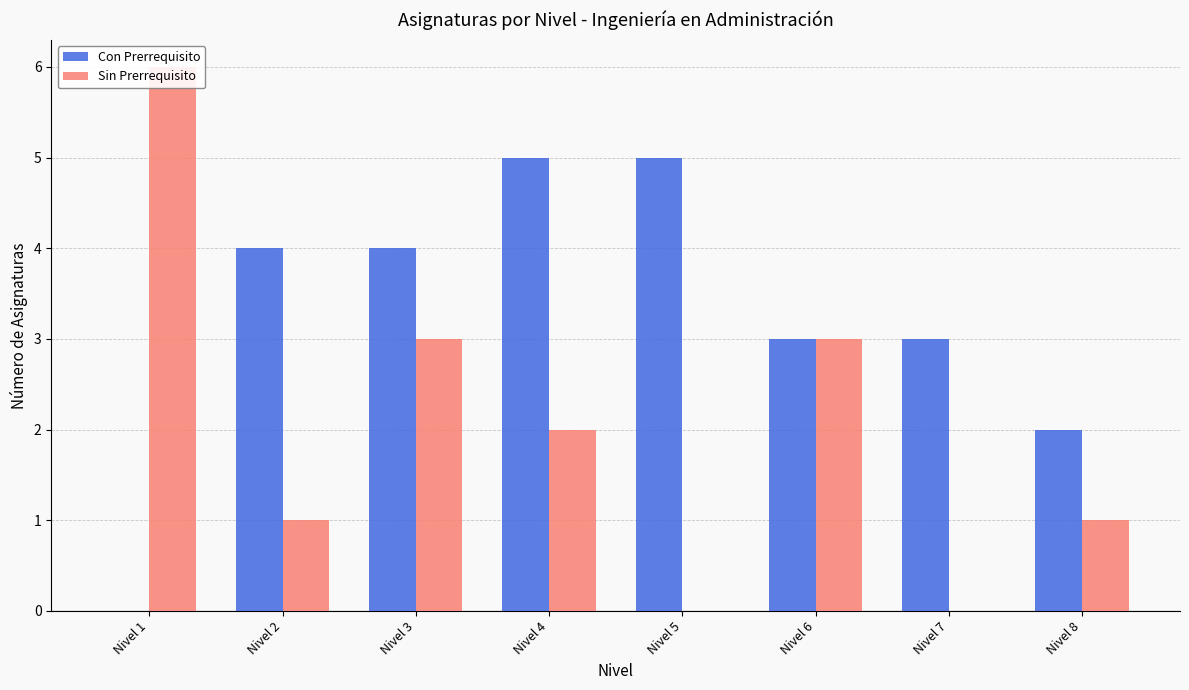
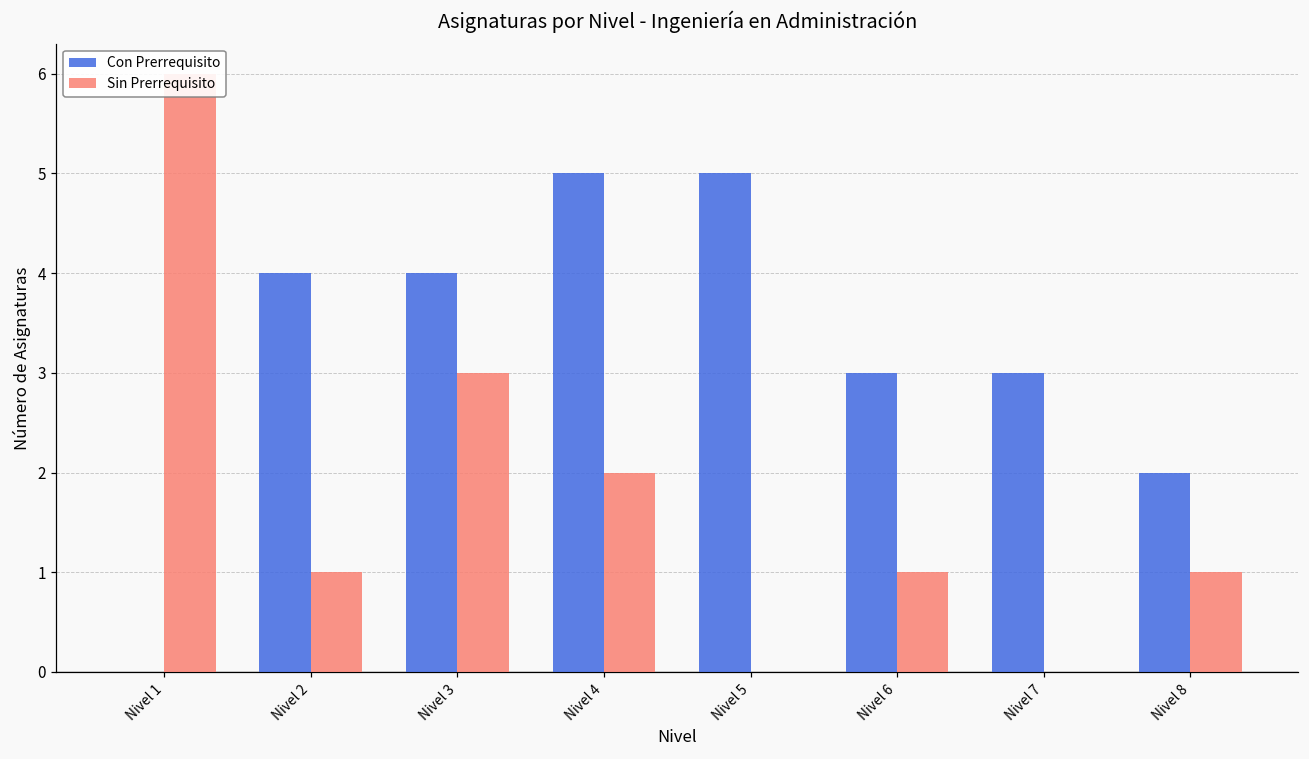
  {
    "Con Prerrequisito": {
      "Nivel 1": 0,
      "Nivel 2": 4,
      "Nivel 3": 4,
      "Nivel 4": 5,
      "Nivel 5": 5,
      "Nivel 6": 3,
      "Nivel 7": 3,
      "Nivel 8": 2
    },
    "Sin Prerrequisito": {
      "Nivel 2": 1,
      "Nivel 3": 3,
      "Nivel 4": 2,
      "Nivel 5": 0,
-     "Nivel 6": 3,
+     "Nivel 6": 1,
      "Nivel 7": 0,
      "Nivel 8": 1
    }
  }
